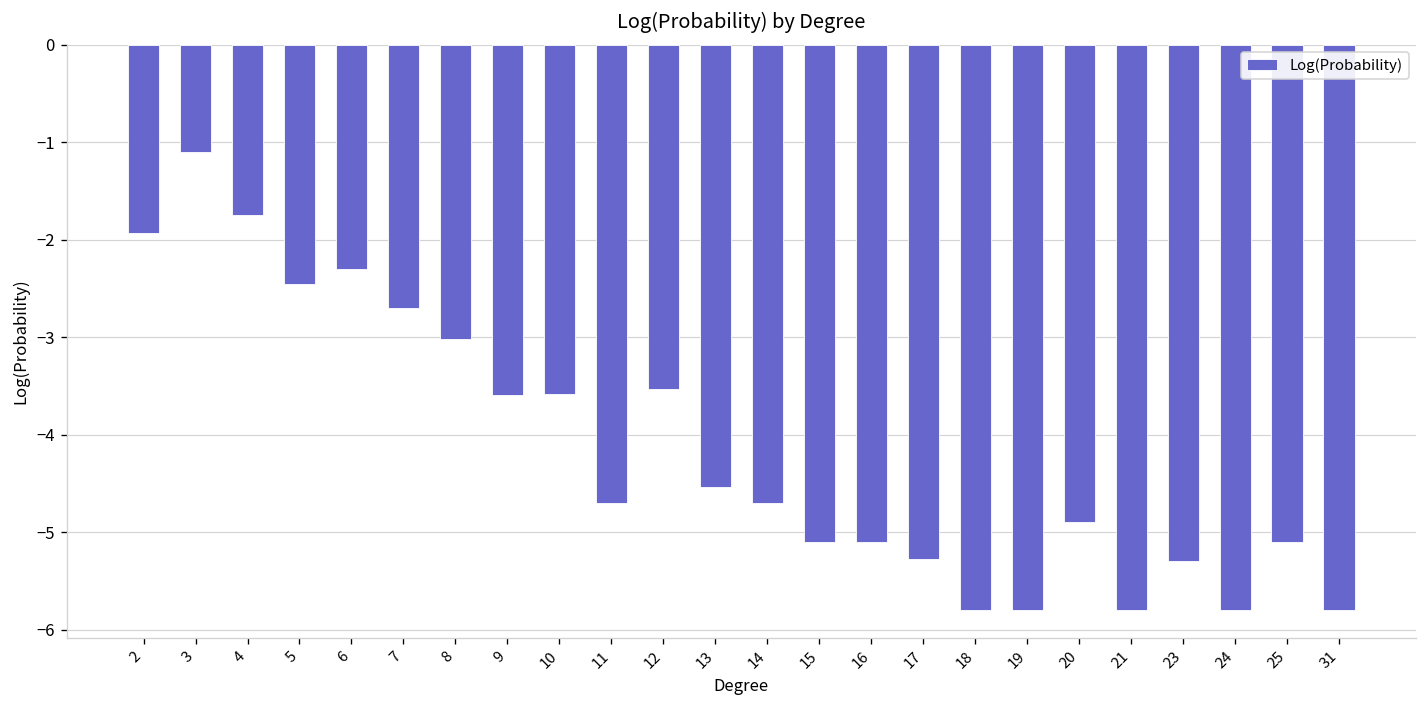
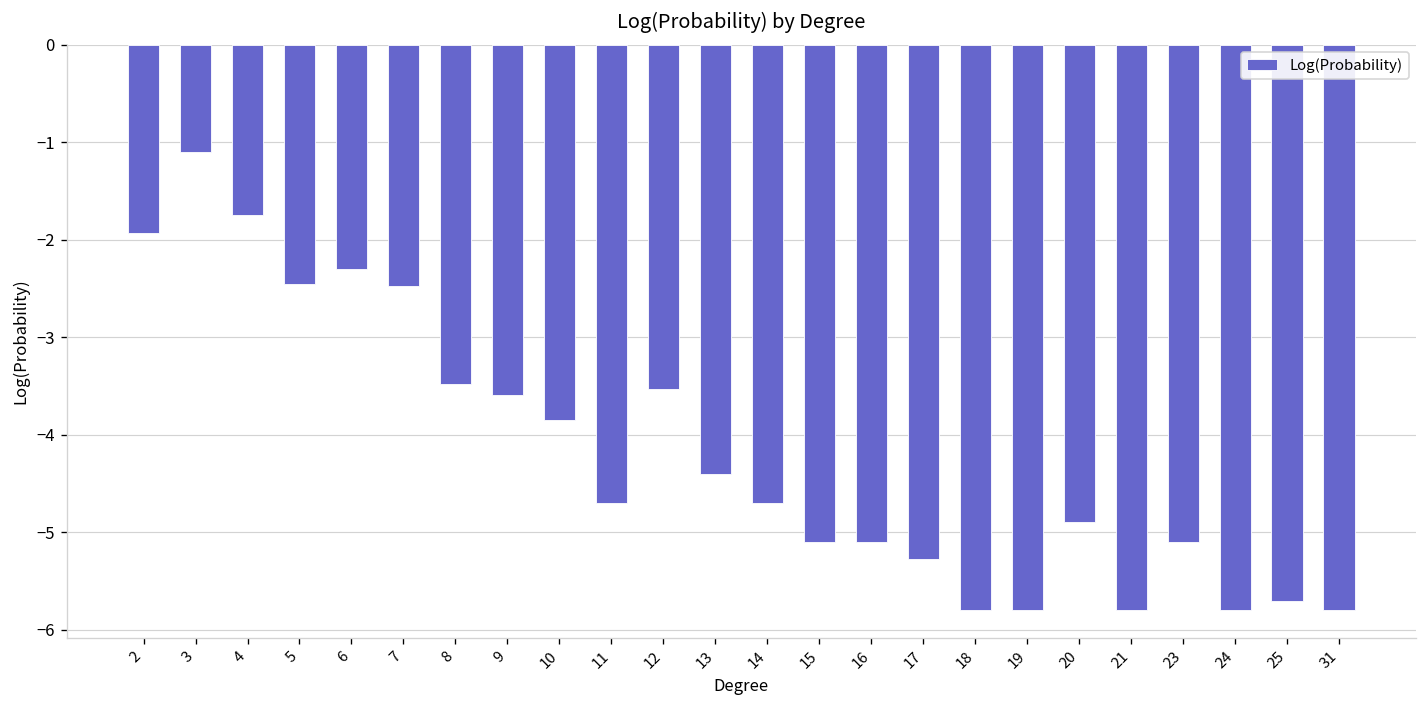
  {
    "2": -1.9,
    "3": -1.1,
    "4": -1.7,
    "5": -2.5,
    "6": -2.3,
-   "7": -2.7,
-   "8": -3.0,
+   "7": -2.5,
+   "8": -3.5,
    "9": -3.6,
-   "10": -3.6,
+   "10": -3.8,
    "11": -4.7,
    "12": -3.5,
-   "13": -4.5,
+   "13": -4.4,
    "14": -4.7,
    "15": -5.1,
    "16": -5.1,
    "17": -5.3,
    "18": -5.8,
    "19": -5.8,
    "20": -4.9,
    "21": -5.8,
-   "23": -5.3,
+   "23": -5.1,
    "24": -5.8,
-   "25": -5.1,
+   "25": -5.7,
    "31": -5.8
  }
